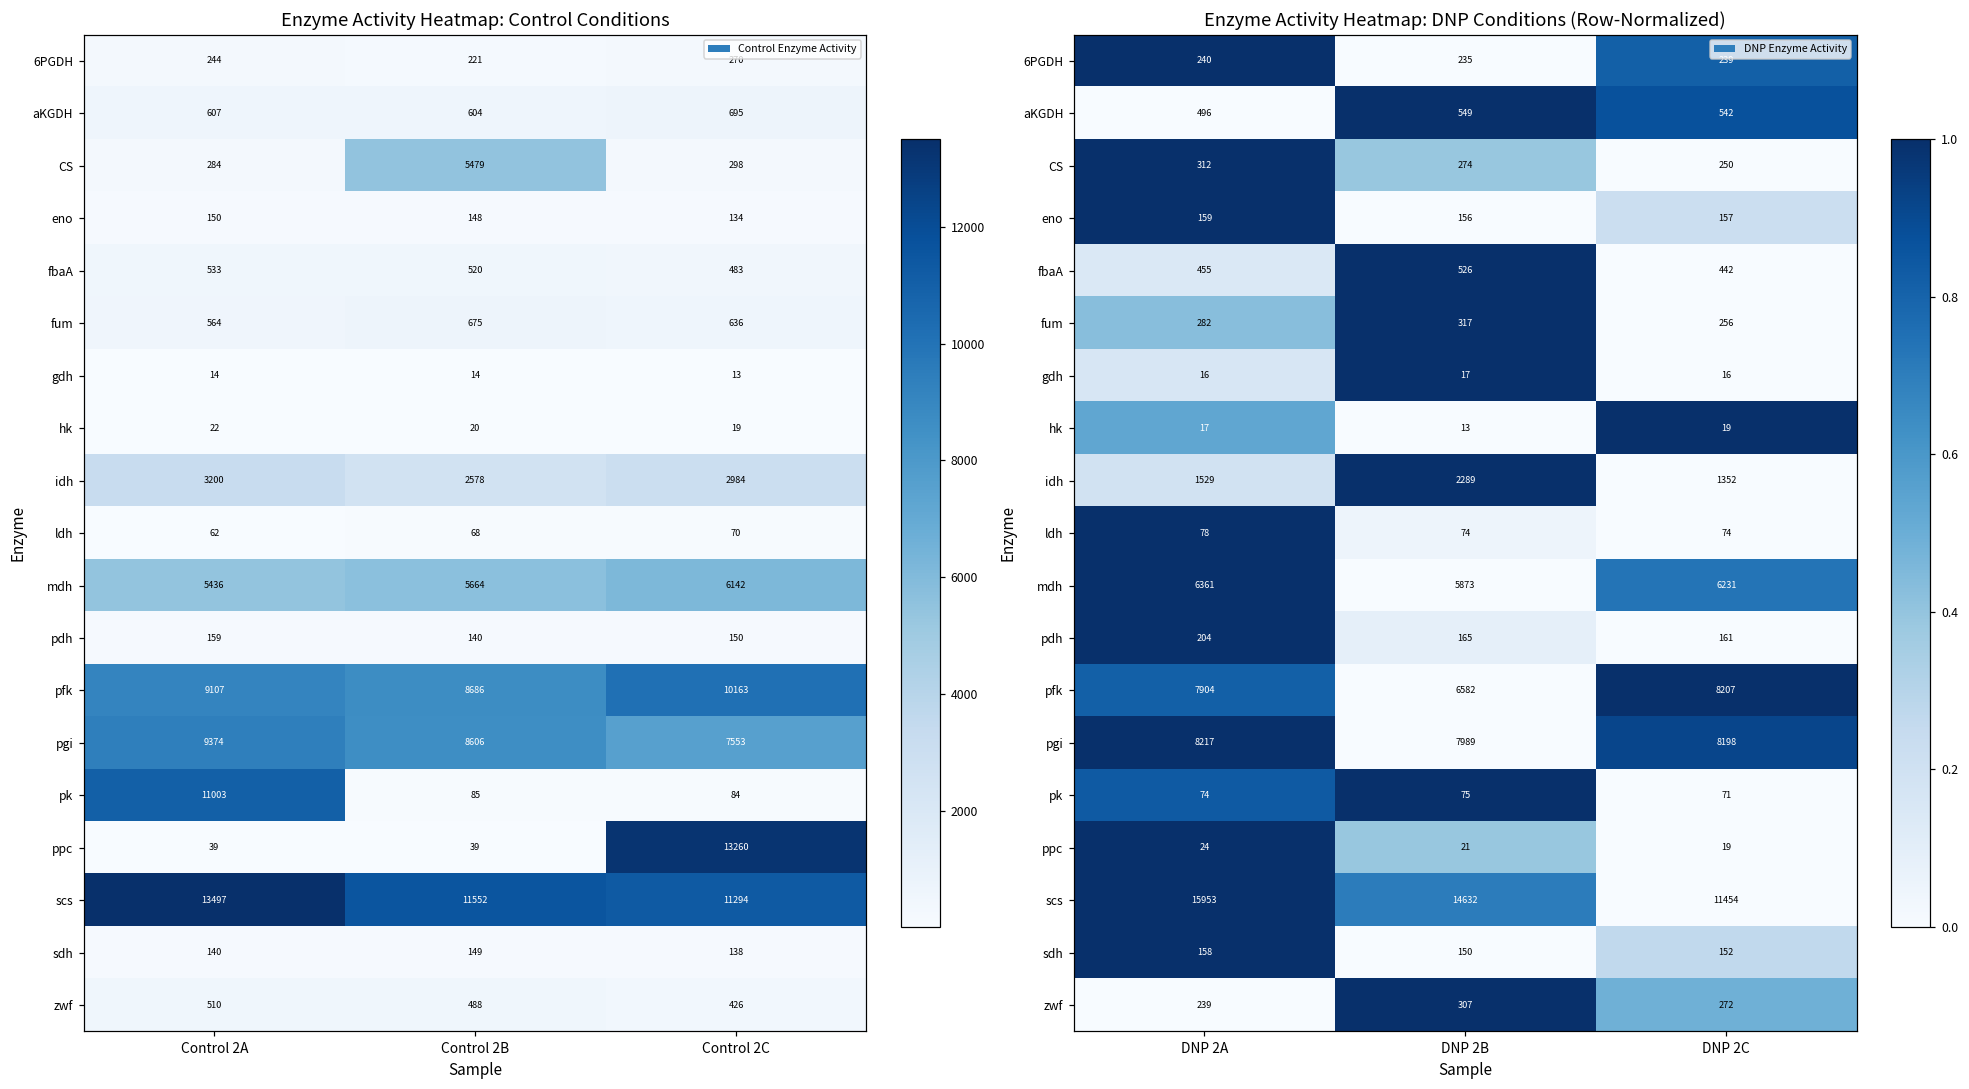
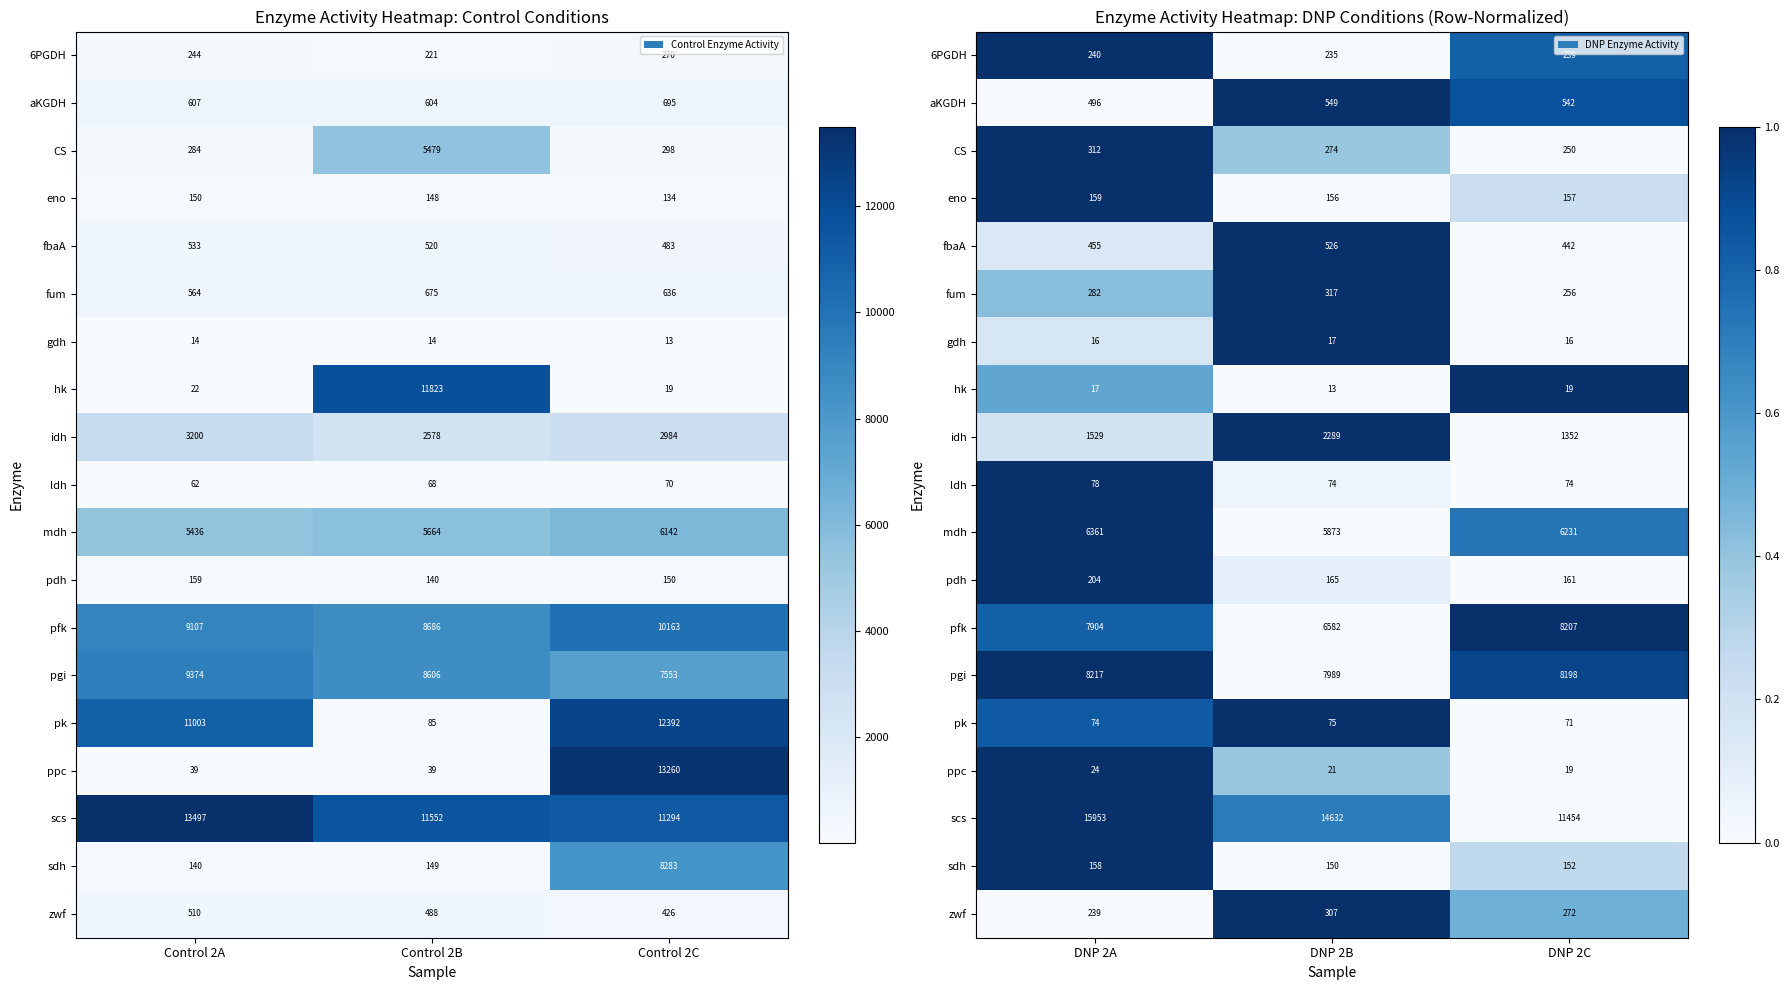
  {
    "Enzyme Activity Heatmap: Control Conditions": {
      "6PGDH": {
        "Control 2A": 244,
        "Control 2B": 221
      },
      "aKGDH": {
        "Control 2A": 607,
        "Control 2B": 604,
        "Control 2C": 695
      },
      "CS": {
        "Control 2A": 284,
        "Control 2B": 5479,
        "Control 2C": 298
      },
      "eno": {
        "Control 2A": 150,
        "Control 2B": 148,
        "Control 2C": 134
      },
      "fbaA": {
        "Control 2A": 533,
        "Control 2B": 520,
        "Control 2C": 483
      },
      "fum": {
        "Control 2A": 564,
        "Control 2B": 675,
        "Control 2C": 636
      },
      "gdh": {
        "Control 2A": 14,
        "Control 2B": 14,
        "Control 2C": 13
      },
      "hk": {
        "Control 2A": 22,
-       "Control 2B": 20,
+       "Control 2B": 11823,
        "Control 2C": 19
      },
      "idh": {
        "Control 2A": 3200,
        "Control 2B": 2578,
        "Control 2C": 2984
      },
      "ldh": {
        "Control 2A": 62,
        "Control 2B": 68,
        "Control 2C": 70
      },
      "mdh": {
        "Control 2A": 5436,
        "Control 2B": 5664,
        "Control 2C": 6142
      },
      "pdh": {
        "Control 2A": 159,
        "Control 2B": 140,
        "Control 2C": 150
      },
      "pfk": {
        "Control 2A": 9107,
        "Control 2B": 8686,
        "Control 2C": 10163
      },
      "pgi": {
        "Control 2A": 9374,
        "Control 2B": 8606,
        "Control 2C": 7553
      },
      "pk": {
        "Control 2A": 11003,
        "Control 2B": 85,
-       "Control 2C": 84
+       "Control 2C": 12392
      },
      "ppc": {
        "Control 2A": 39,
        "Control 2B": 39,
        "Control 2C": 13260
      },
      "scs": {
        "Control 2A": 13497,
        "Control 2B": 11552,
        "Control 2C": 11294
      },
      "sdh": {
        "Control 2A": 140,
        "Control 2B": 149,
-       "Control 2C": 138
+       "Control 2C": 8283
      },
      "zwf": {
        "Control 2A": 510,
        "Control 2B": 488,
        "Control 2C": 426
      }
    },
    "Enzyme Activity Heatmap: DNP Conditions (Row-Normalized)": {
      "6PGDH": {
        "DNP 2A": 240,
        "DNP 2B": 235
      },
      "aKGDH": {
        "DNP 2A": 496,
        "DNP 2B": 549,
        "DNP 2C": 542
      },
      "CS": {
        "DNP 2A": 312,
        "DNP 2B": 274,
        "DNP 2C": 250
      },
      "eno": {
        "DNP 2A": 159,
        "DNP 2B": 156,
        "DNP 2C": 157
      },
      "fbaA": {
        "DNP 2A": 455,
        "DNP 2B": 526,
        "DNP 2C": 442
      },
      "fum": {
        "DNP 2A": 282,
        "DNP 2B": 317,
        "DNP 2C": 256
      },
      "gdh": {
        "DNP 2A": 16,
        "DNP 2B": 17,
        "DNP 2C": 16
      },
      "hk": {
        "DNP 2A": 17,
        "DNP 2B": 13,
        "DNP 2C": 19
      },
      "idh": {
        "DNP 2A": 1529,
        "DNP 2B": 2289,
        "DNP 2C": 1352
      },
      "ldh": {
        "DNP 2A": 78,
        "DNP 2B": 74,
        "DNP 2C": 74
      },
      "mdh": {
        "DNP 2A": 6361,
        "DNP 2B": 5873,
        "DNP 2C": 6231
      },
      "pdh": {
        "DNP 2A": 204,
        "DNP 2B": 165,
        "DNP 2C": 161
      },
      "pfk": {
        "DNP 2A": 7904,
        "DNP 2B": 6582,
        "DNP 2C": 8207
      },
      "pgi": {
        "DNP 2A": 8217,
        "DNP 2B": 7989,
        "DNP 2C": 8198
      },
      "pk": {
        "DNP 2A": 74,
        "DNP 2B": 75,
        "DNP 2C": 71
      },
      "ppc": {
        "DNP 2A": 24,
        "DNP 2B": 21,
        "DNP 2C": 19
      },
      "scs": {
        "DNP 2A": 15953,
        "DNP 2B": 14632,
        "DNP 2C": 11454
      },
      "sdh": {
        "DNP 2A": 158,
        "DNP 2B": 150,
        "DNP 2C": 152
      },
      "zwf": {
        "DNP 2A": 239,
        "DNP 2B": 307,
        "DNP 2C": 272
      }
    }
  }
